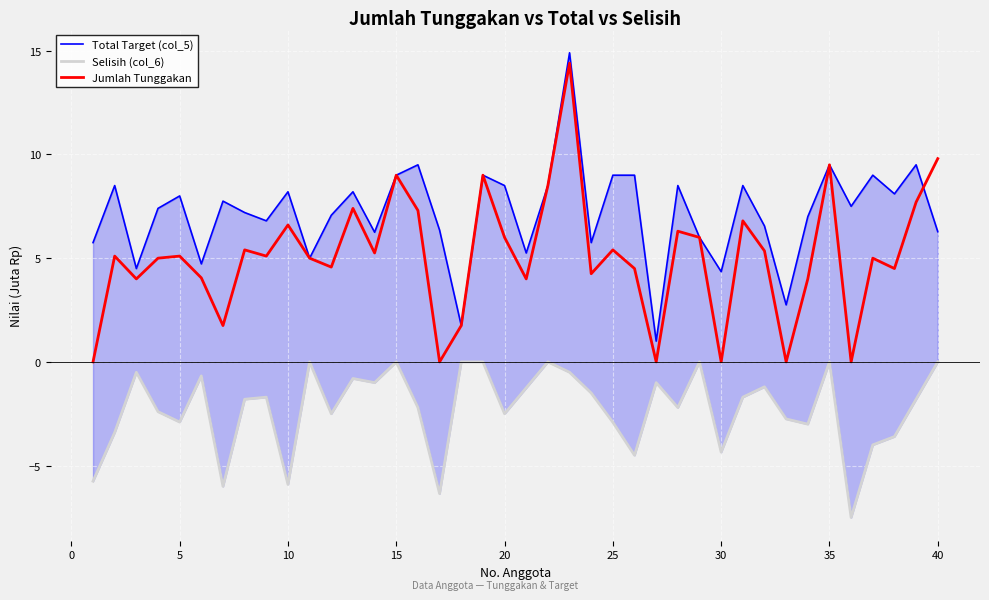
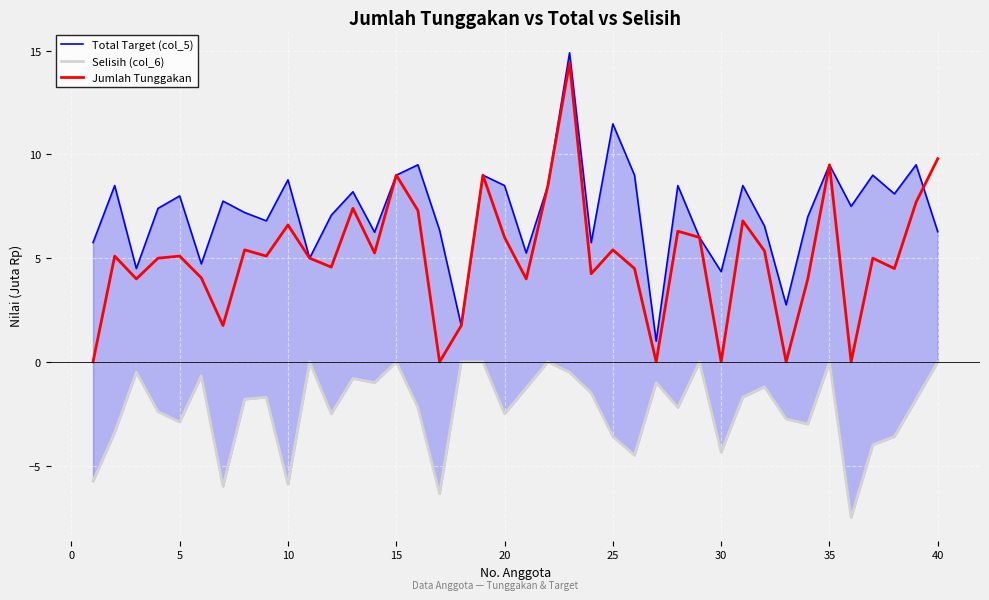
  {
    "Total Target (col_5)": {
      "5": 8.0,
-     "10": 8.2,
+     "10": 8.8,
      "20": 8.5,
-     "25": 9.0,
+     "25": 11.5,
      "30": 4.4,
      "40": 6.3
    },
    "Selisih (col_6)": {
      "5": -2.9,
      "10": -5.9,
      "15": 0.0,
      "20": -2.5,
-     "25": -2.9,
+     "25": -3.6,
      "30": -4.4,
      "35": 0.0,
      "40": 0.0
    },
    "Jumlah Tunggakan": {
      "5": 5.1,
      "10": 6.6,
      "20": 6.0,
      "25": 5.4,
      "30": 0.0,
      "40": 9.8
    }
  }
